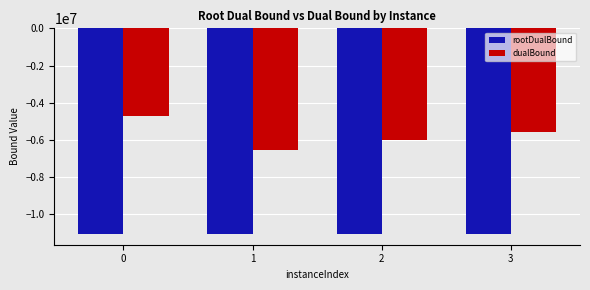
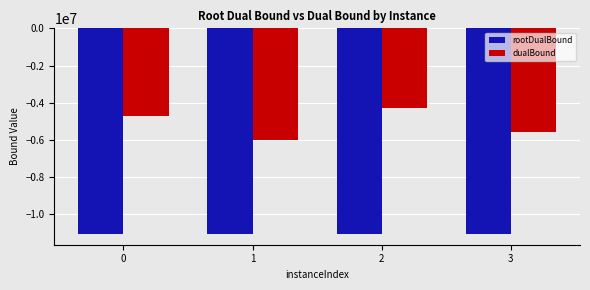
  {
    "rootDualBound": {
      "0": -11100000,
      "1": -11100000,
      "2": -11100000,
      "3": -11100000
    },
    "dualBound": {
      "0": -4700000,
-     "1": -6500000,
-     "2": -6000000,
+     "1": -6000000,
+     "2": -4300000,
      "3": -5600000
    }
  }
